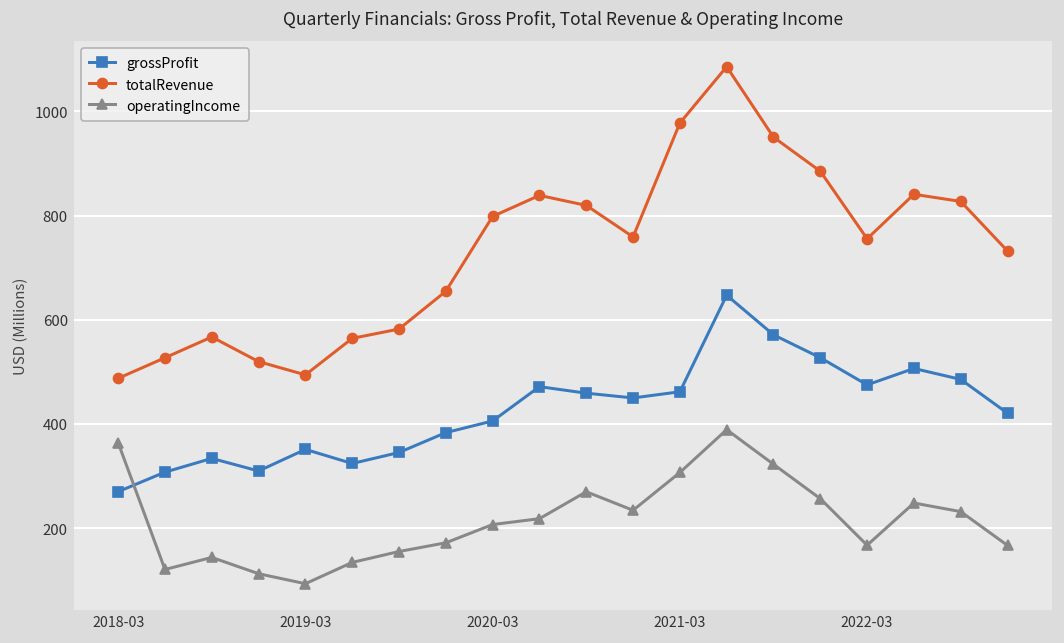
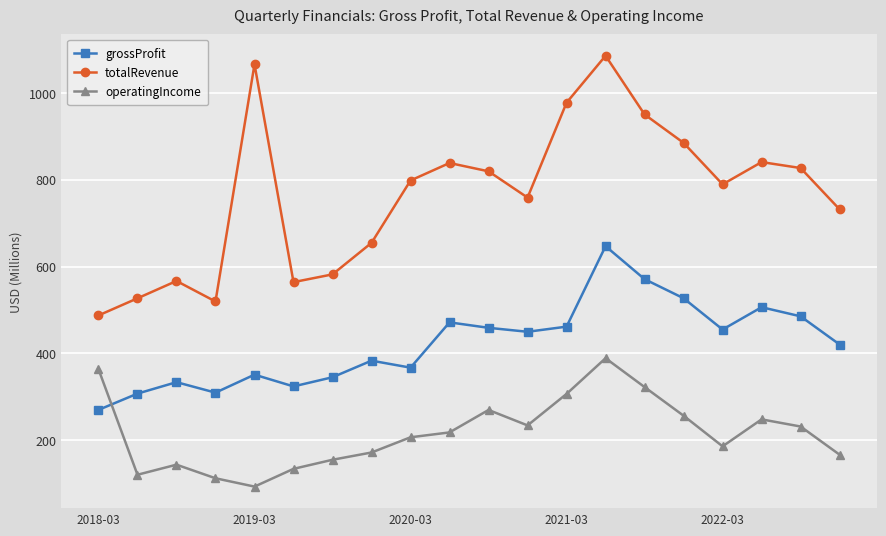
  {
    "grossProfit": {
      "2018-03": 270,
      "2019-03": 350,
-     "2020-03": 410,
+     "2020-03": 370,
      "2021-03": 460,
-     "2022-03": 470
+     "2022-03": 450
    },
    "totalRevenue": {
      "2018-03": 490,
-     "2019-03": 490,
+     "2019-03": 1070,
      "2020-03": 800,
      "2021-03": 980,
-     "2022-03": 760
+     "2022-03": 790
    },
    "operatingIncome": {
      "2018-03": 360,
      "2019-03": 90,
      "2020-03": 210,
      "2021-03": 310,
-     "2022-03": 170
+     "2022-03": 190
    }
  }
